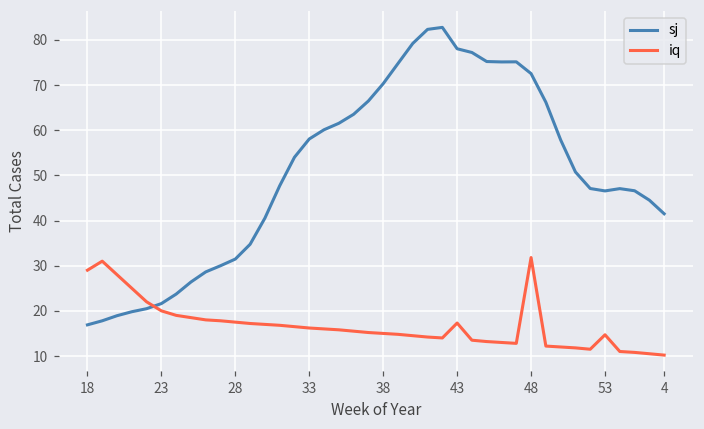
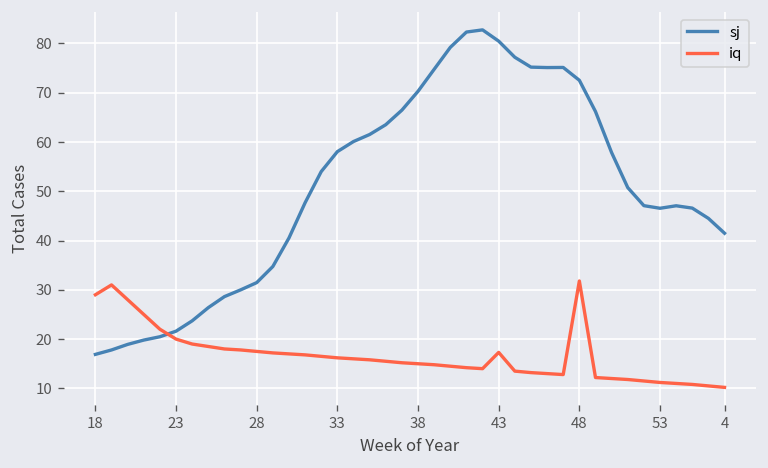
  {
    "sj": {
-     "43": 78,
+     "43": 80,
      "48": 73,
      "53": 47
    },
    "iq": {
      "43": 17,
      "48": 32,
-     "53": 15
+     "53": 11
    }
  }
